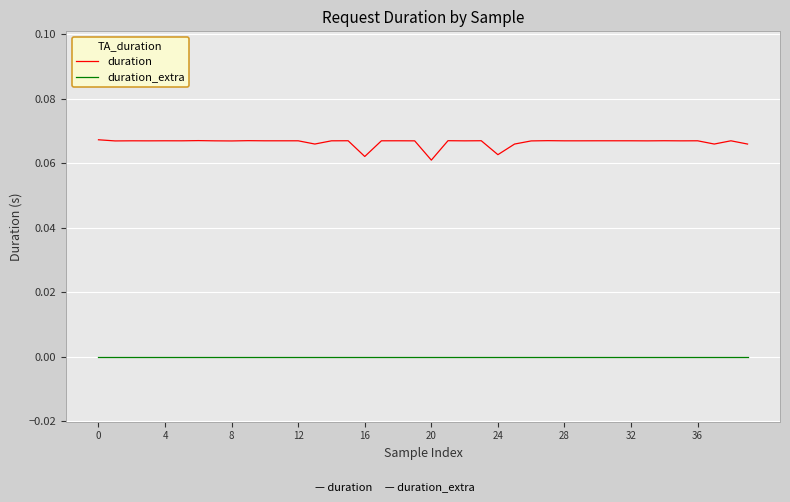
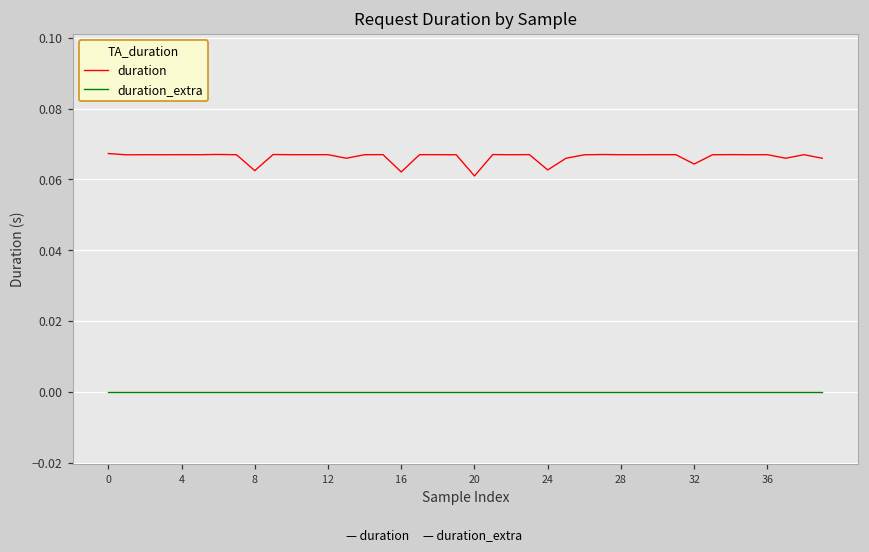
  {
    "duration": {
      "0": 0.067,
      "4": 0.067,
-     "8": 0.067,
+     "8": 0.062,
      "12": 0.067,
      "16": 0.062,
      "20": 0.061,
      "24": 0.063,
      "28": 0.067,
-     "32": 0.067,
+     "32": 0.064,
      "36": 0.067
    },
    "duration_extra": {
      "0": 0.000,
      "4": 0.000,
      "8": 0.000,
      "12": 0.000,
      "16": 0.000,
      "20": 0.000,
      "24": 0.000,
      "28": 0.000,
      "32": 0.000,
      "36": 0.000
    }
  }
